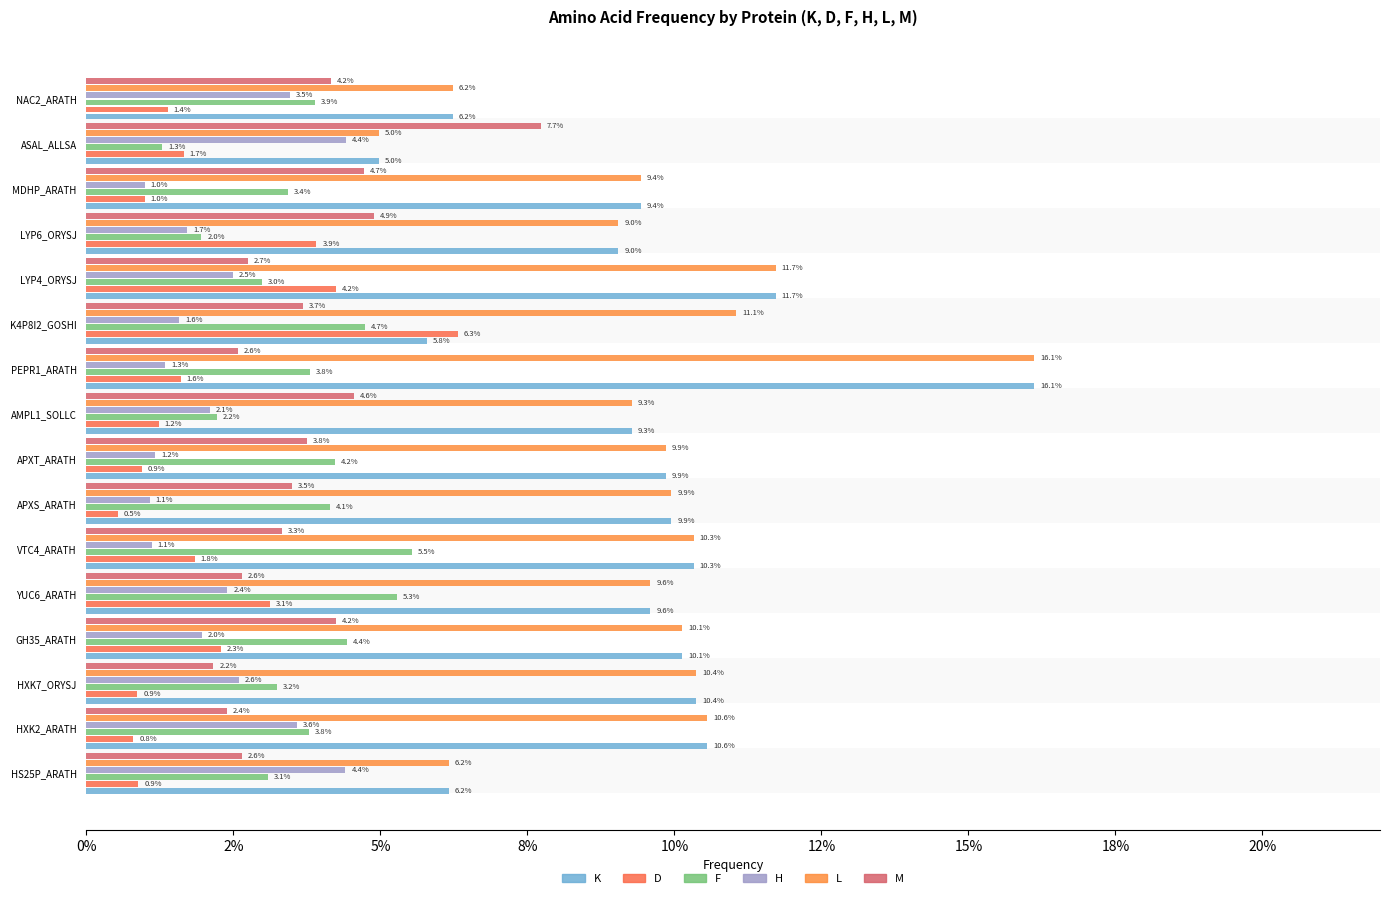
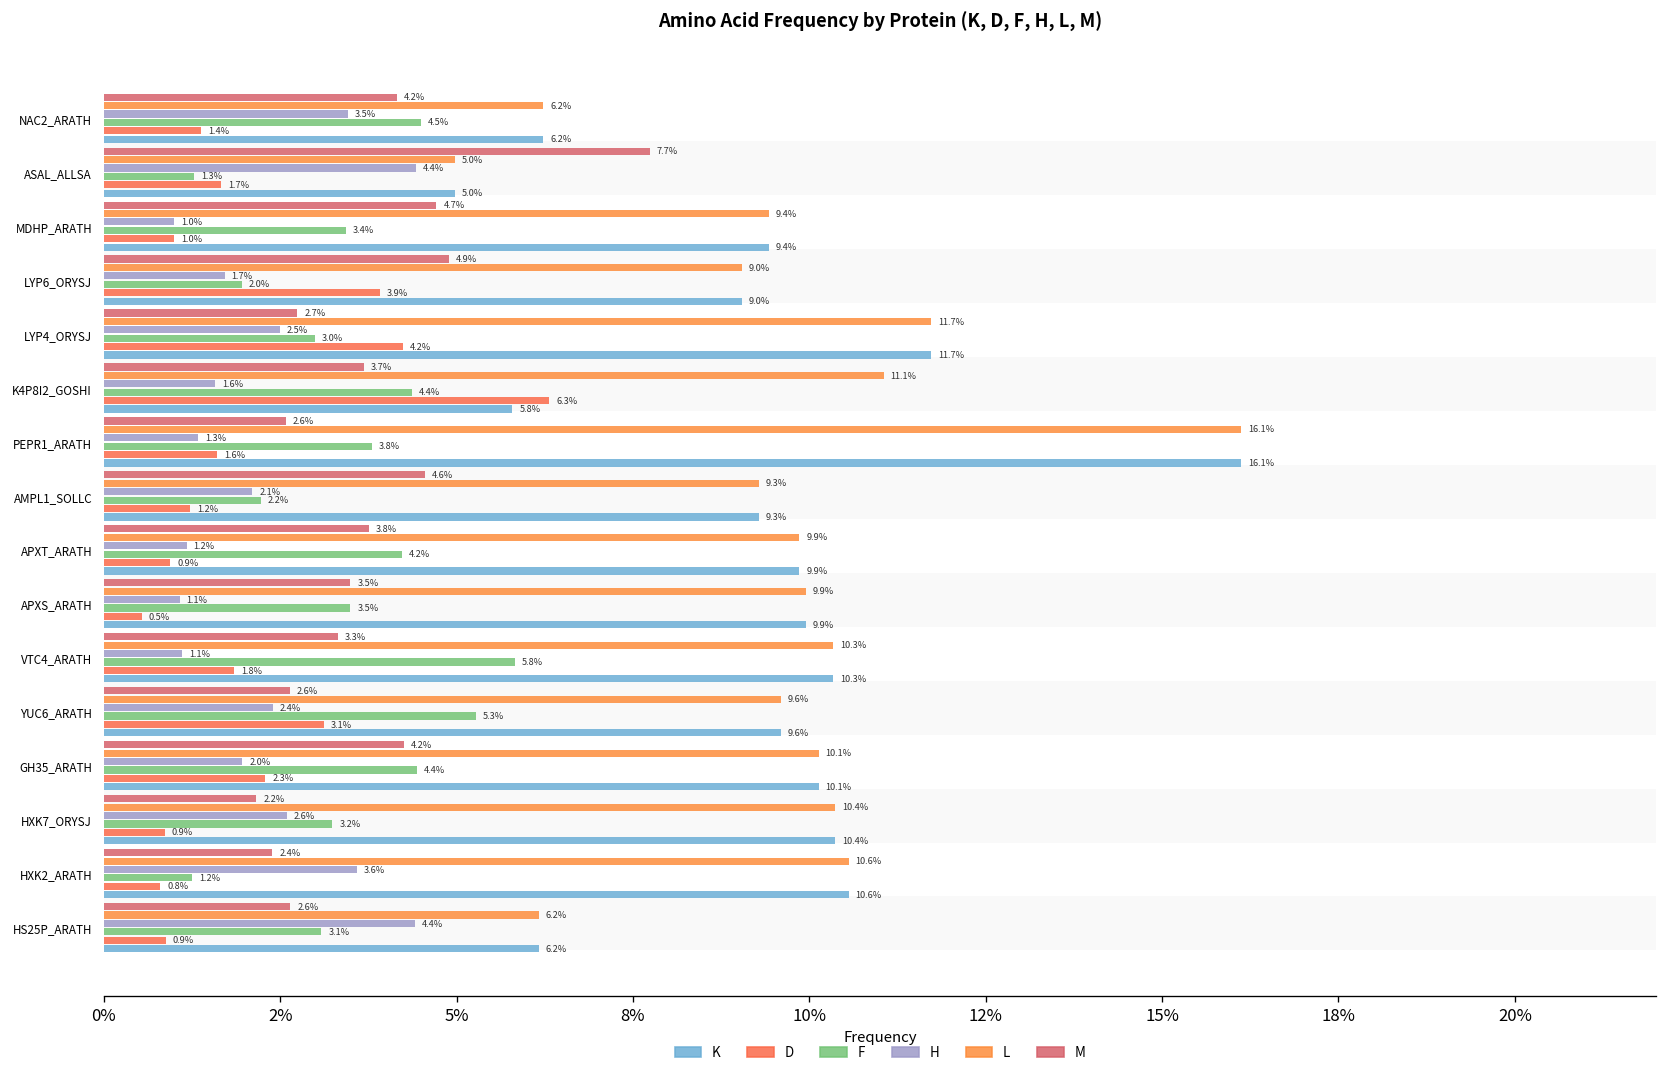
  {
    "F": {
-     "NAC2_ARATH": "3.9%",
+     "NAC2_ARATH": "4.5%",
      "ASAL_ALLSA": "1.3%",
      "MDHP_ARATH": "3.4%",
      "LYP6_ORYSJ": "2.0%",
      "LYP4_ORYSJ": "3.0%",
-     "K4P8I2_GOSHI": "4.7%",
+     "K4P8I2_GOSHI": "4.4%",
      "PEPR1_ARATH": "3.8%",
      "AMPL1_SOLLC": "2.2%",
      "APXT_ARATH": "4.2%",
-     "APXS_ARATH": "4.1%",
-     "VTC4_ARATH": "5.5%",
+     "APXS_ARATH": "3.5%",
+     "VTC4_ARATH": "5.8%",
      "YUC6_ARATH": "5.3%",
      "GH35_ARATH": "4.4%",
      "HXK7_ORYSJ": "3.2%",
-     "HXK2_ARATH": "3.8%",
+     "HXK2_ARATH": "1.2%",
      "HS25P_ARATH": "3.1%"
    }
  }
